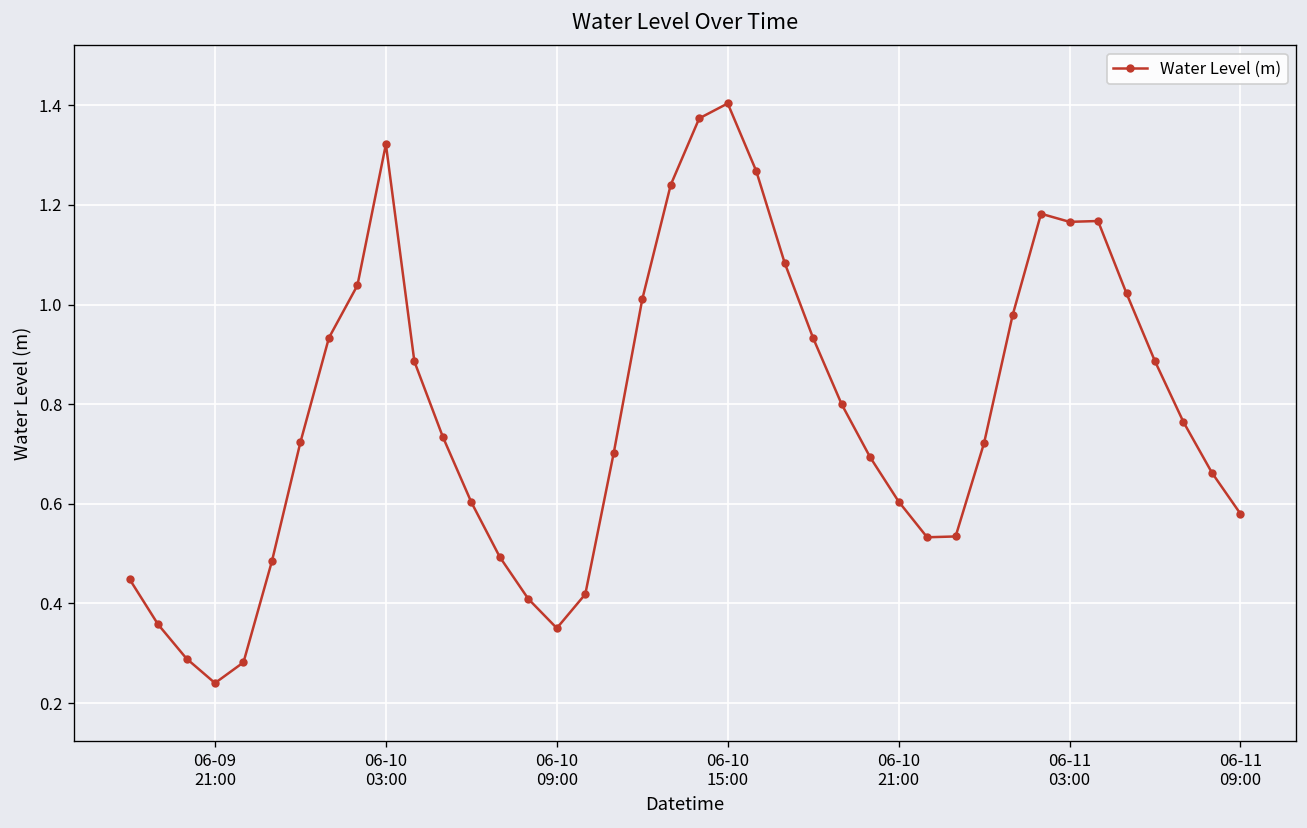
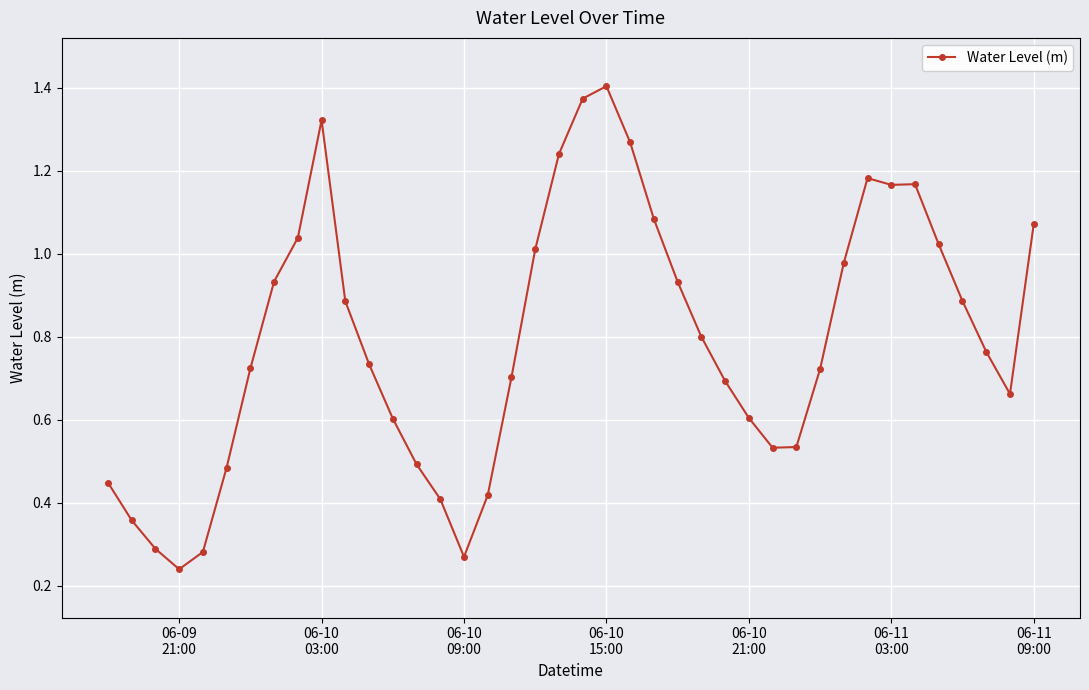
  {
    "06-09 21:00": 0.24,
    "06-10 03:00": 1.32,
-   "06-10 09:00": 0.35,
+   "06-10 09:00": 0.27,
    "06-10 15:00": 1.40,
    "06-10 21:00": 0.60,
    "06-11 03:00": 1.17,
-   "06-11 09:00": 0.58
+   "06-11 09:00": 1.07
  }
